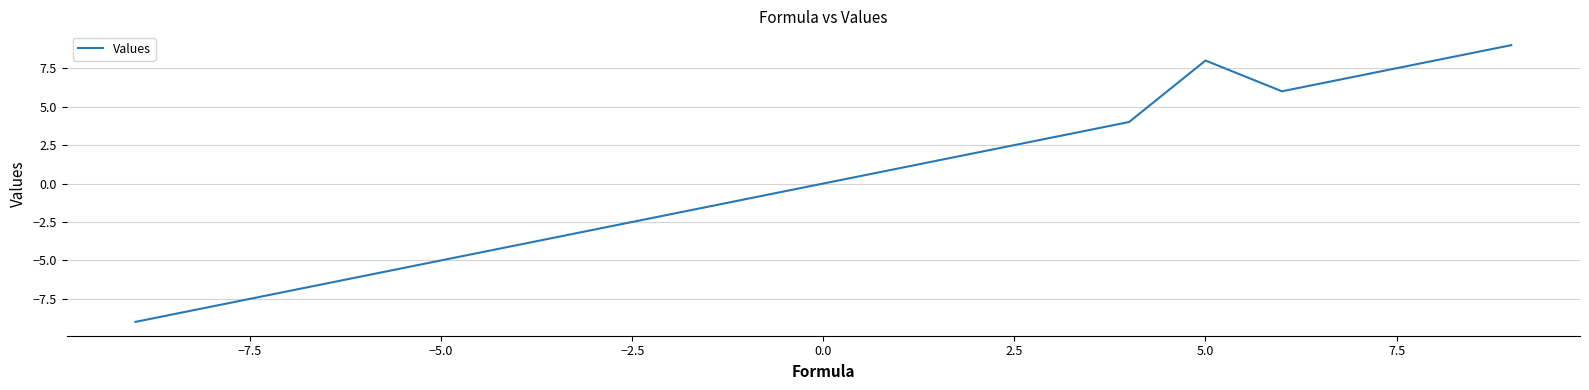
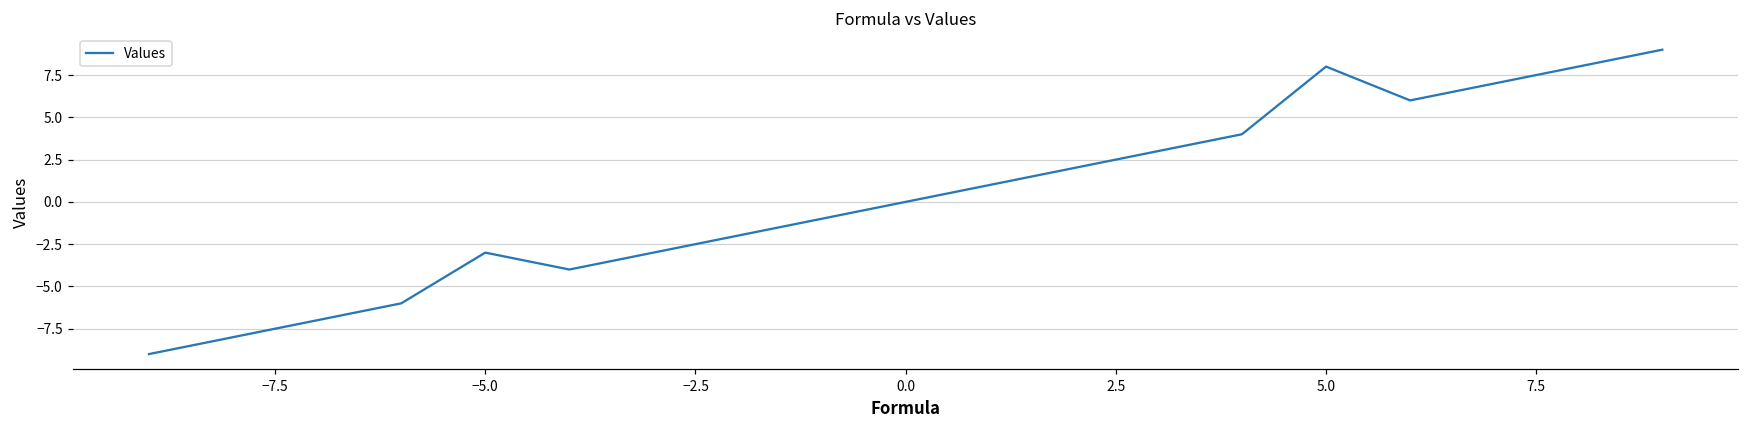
  {
-   "−5.0": -5,
+   "−5.0": -3,
    "5.0": 8
  }
